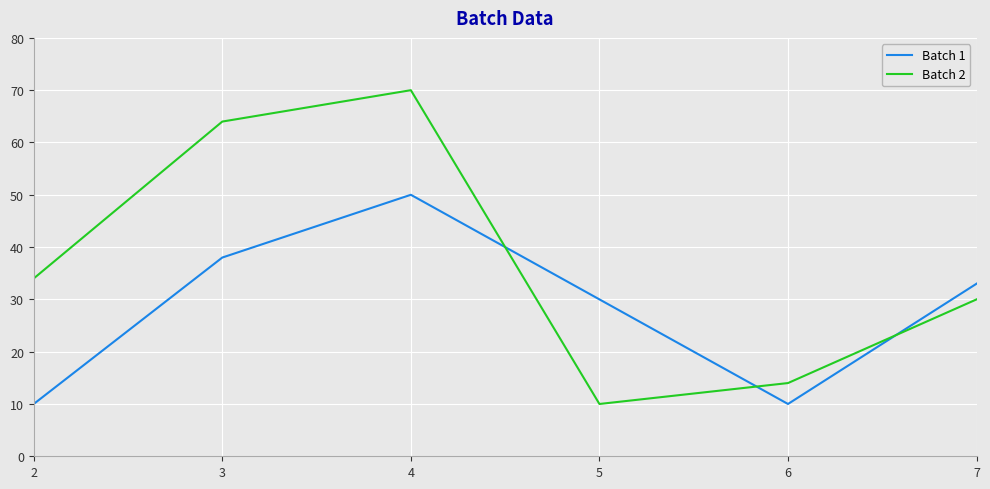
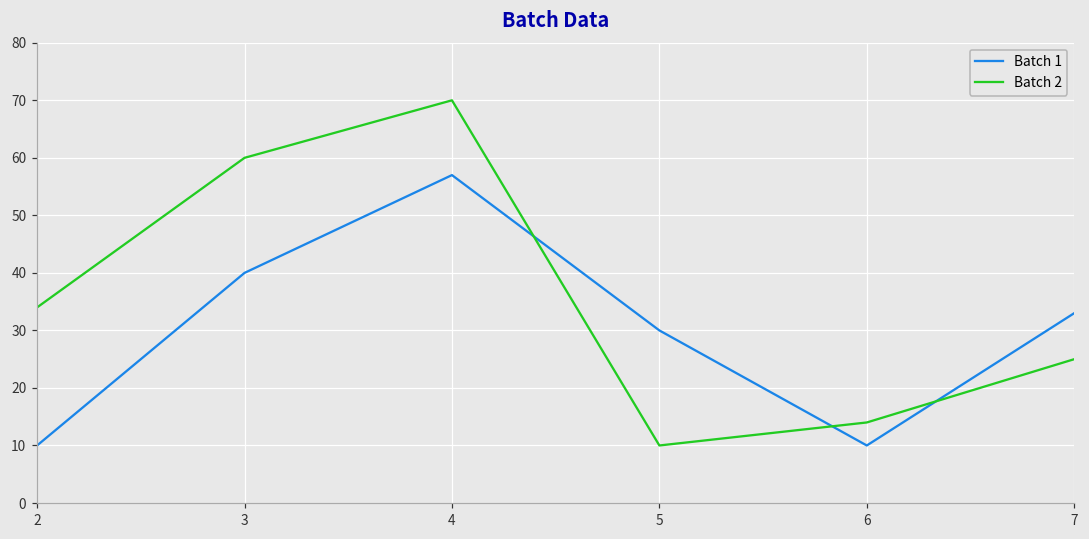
  {
    "Batch 1": {
      "2": 10,
-     "3": 38,
-     "4": 50,
+     "3": 40,
+     "4": 57,
      "5": 30,
      "6": 10,
      "7": 33
    },
    "Batch 2": {
      "2": 34,
-     "3": 64,
+     "3": 60,
      "4": 70,
      "5": 10,
      "6": 14,
-     "7": 30
+     "7": 25
    }
  }
